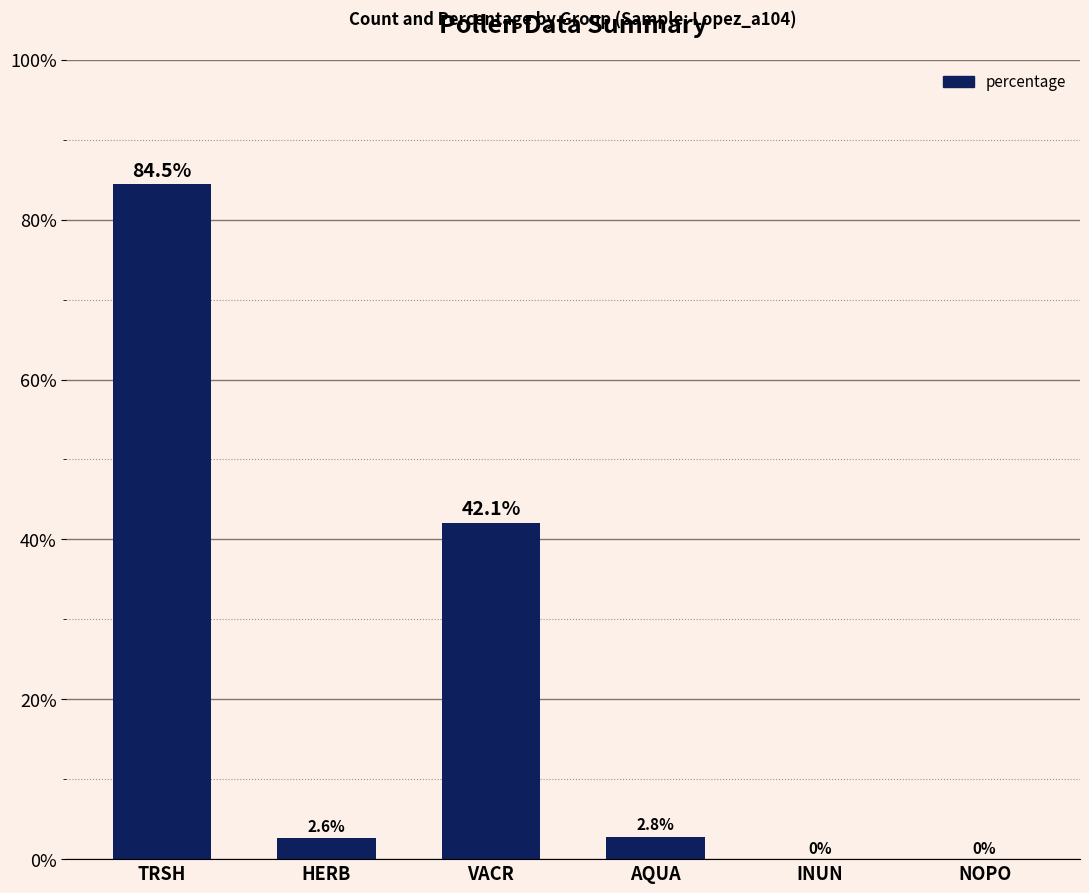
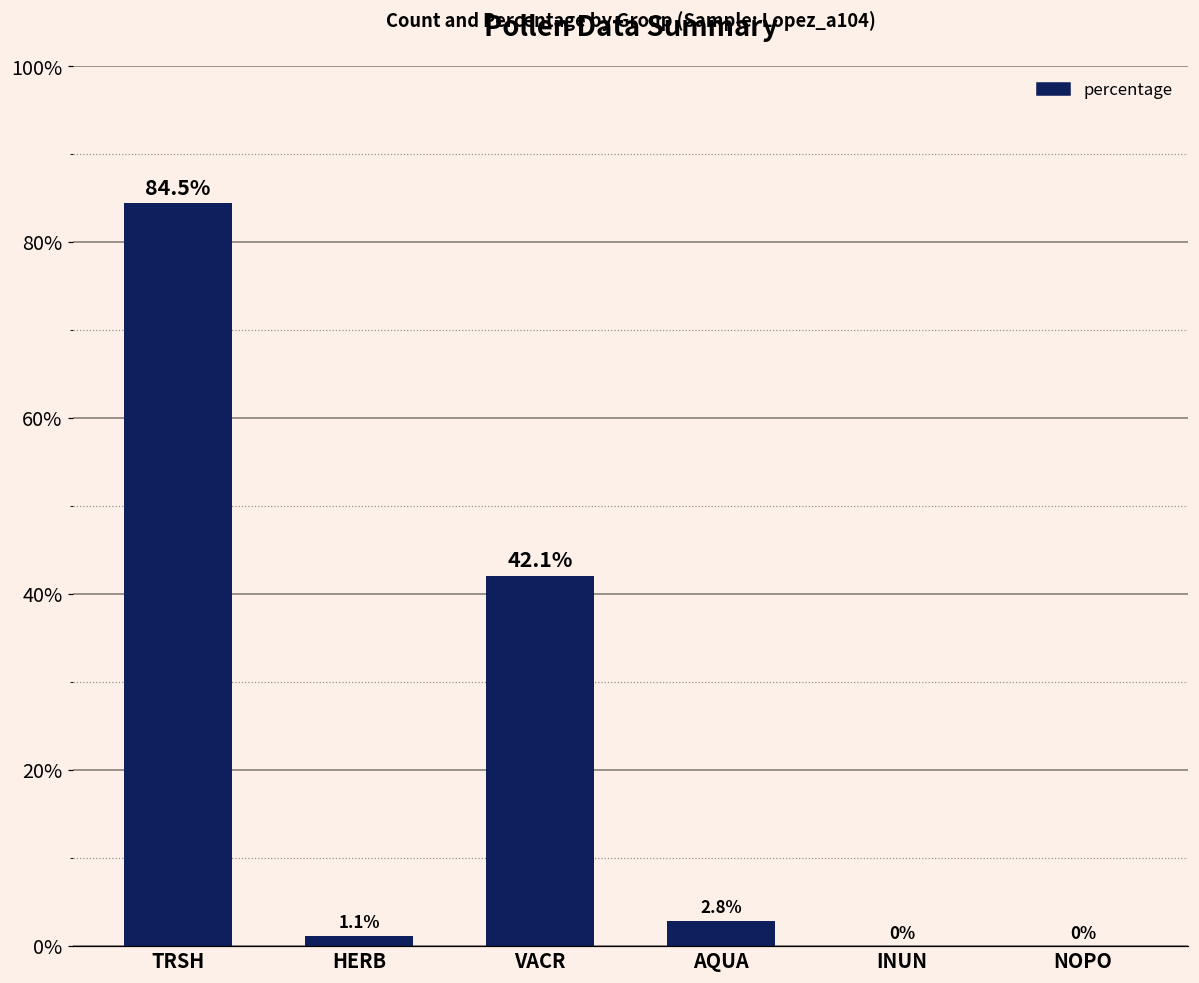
  {
    "TRSH": "84.5%",
-   "HERB": "2.6%",
+   "HERB": "1.1%",
    "VACR": "42.1%",
    "AQUA": "2.8%",
    "INUN": "0%",
    "NOPO": "0%"
  }
